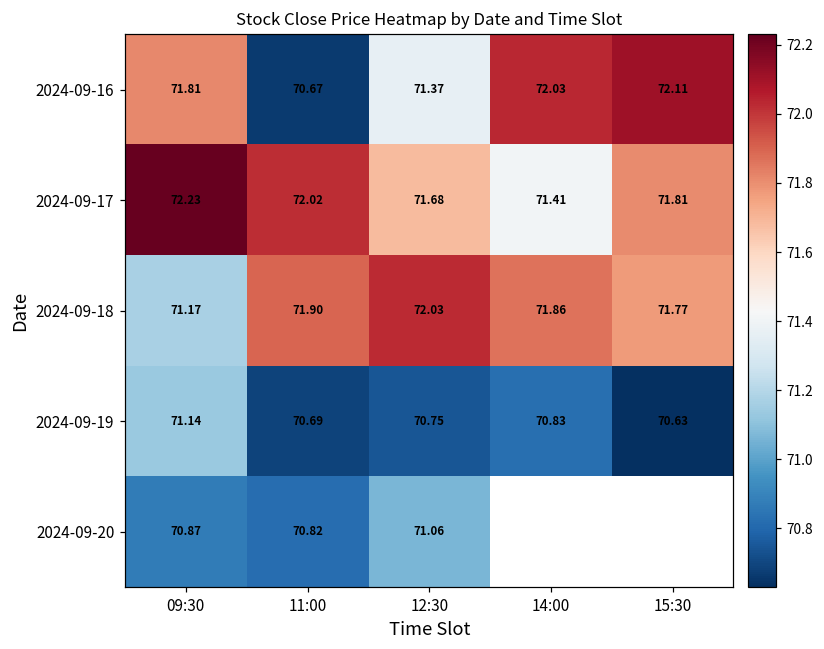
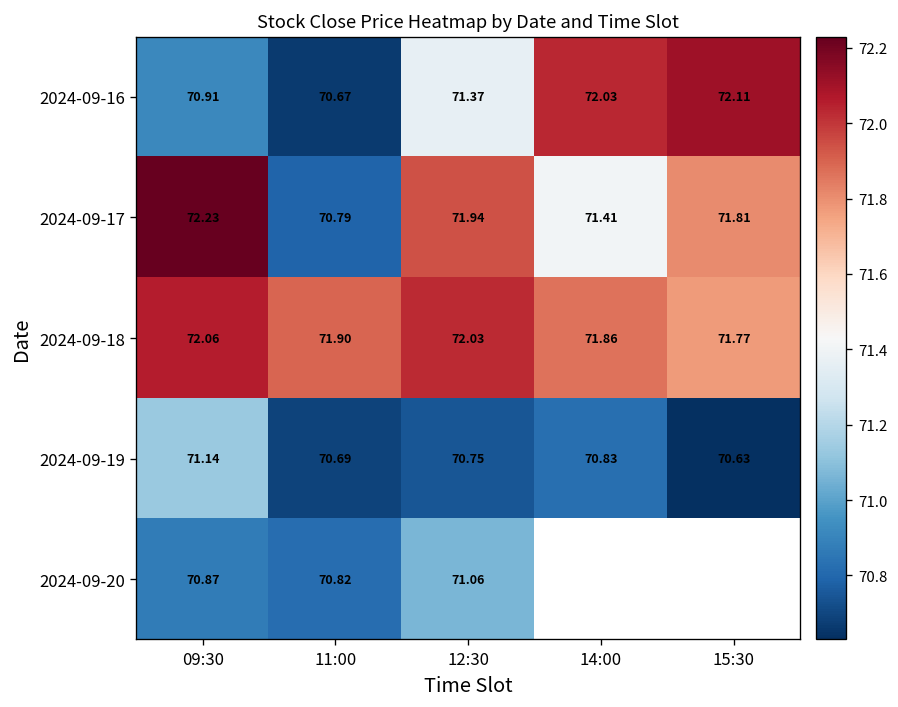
  {
    "2024-09-16": {
-     "09:30": 71.81,
+     "09:30": 70.91,
      "11:00": 70.67,
      "12:30": 71.37,
      "14:00": 72.03,
      "15:30": 72.11
    },
    "2024-09-17": {
      "09:30": 72.23,
-     "11:00": 72.02,
-     "12:30": 71.68,
+     "11:00": 70.79,
+     "12:30": 71.94,
      "14:00": 71.41,
      "15:30": 71.81
    },
    "2024-09-18": {
-     "09:30": 71.17,
+     "09:30": 72.06,
      "11:00": 71.90,
      "12:30": 72.03,
      "14:00": 71.86,
      "15:30": 71.77
    },
    "2024-09-19": {
      "09:30": 71.14,
      "11:00": 70.69,
      "12:30": 70.75,
      "14:00": 70.83,
      "15:30": 70.63
    },
    "2024-09-20": {
      "09:30": 70.87,
      "11:00": 70.82,
      "12:30": 71.06
    }
  }
